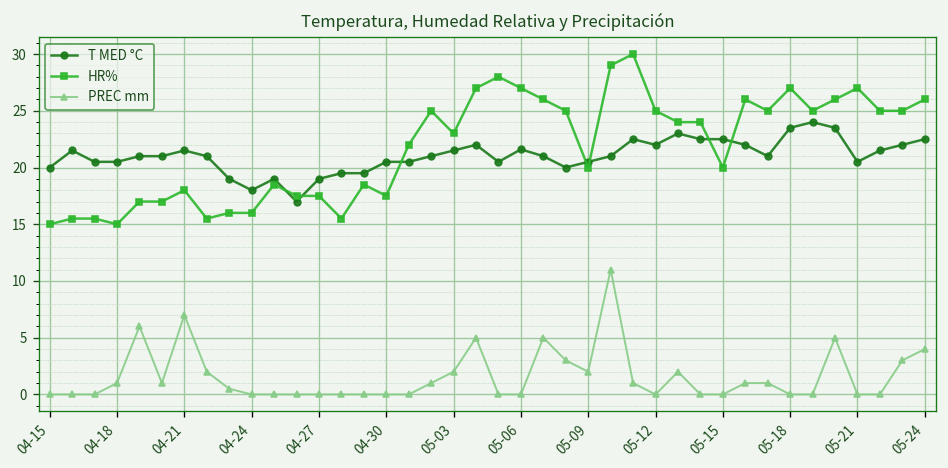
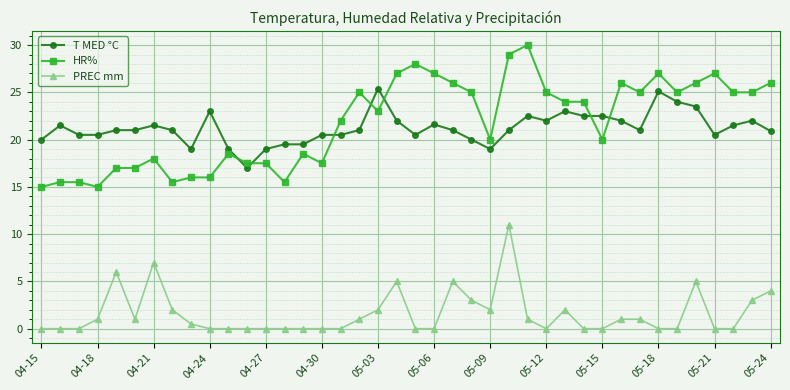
  {
    "T MED °C": {
      "04-15": 20,
      "04-18": 21,
      "04-21": 22,
-     "04-24": 18,
+     "04-24": 23,
      "04-27": 19,
      "04-30": 21,
-     "05-03": 22,
+     "05-03": 25,
      "05-06": 22,
-     "05-09": 21,
+     "05-09": 19,
      "05-12": 22,
      "05-15": 23,
-     "05-18": 24,
+     "05-18": 25,
      "05-21": 21,
-     "05-24": 23
+     "05-24": 21
    },
    "HR%": {
      "04-15": 15,
      "04-18": 15,
      "04-21": 18,
      "04-24": 16,
      "04-27": 18,
      "04-30": 18,
      "05-03": 23,
      "05-06": 27,
      "05-09": 20,
      "05-12": 25,
      "05-15": 20,
      "05-18": 27,
      "05-21": 27,
      "05-24": 26
    },
    "PREC mm": {
      "04-15": 0,
      "04-18": 1,
      "04-21": 7,
      "04-24": 0,
      "04-27": 0,
      "04-30": 0,
      "05-03": 2,
      "05-06": 0,
      "05-09": 2,
      "05-12": 0,
      "05-15": 0,
      "05-18": 0,
      "05-21": 0,
      "05-24": 4
    }
  }
